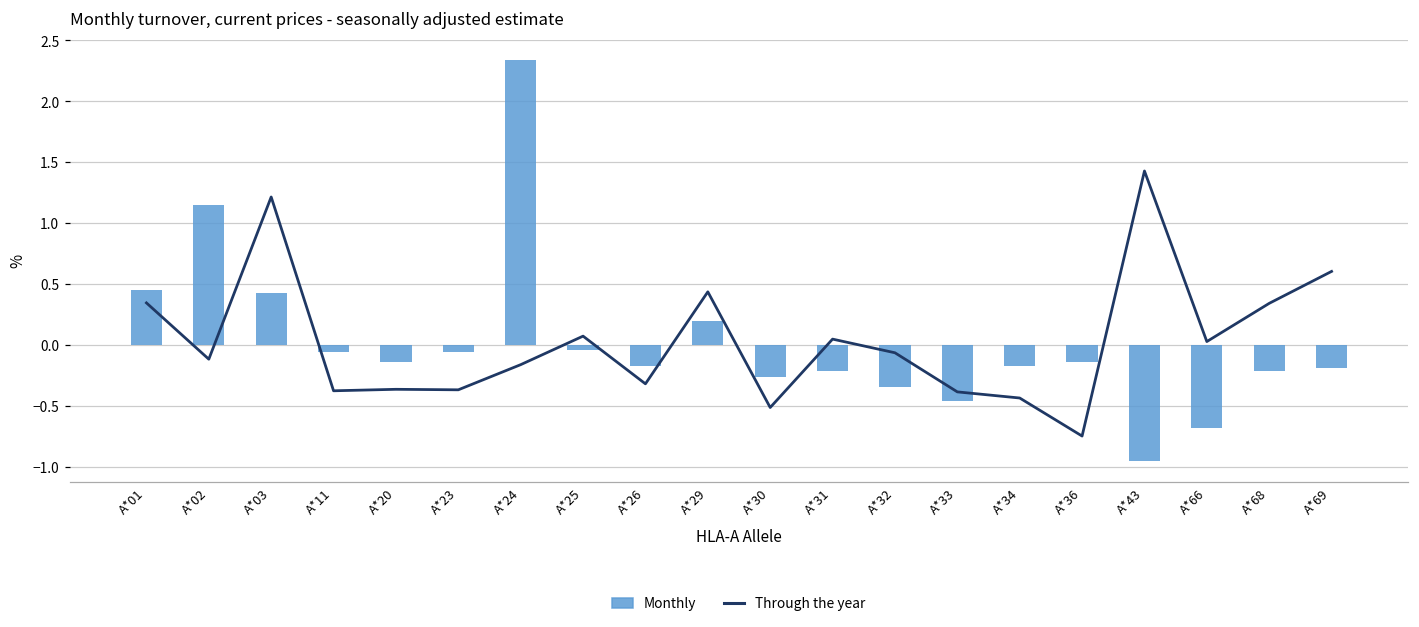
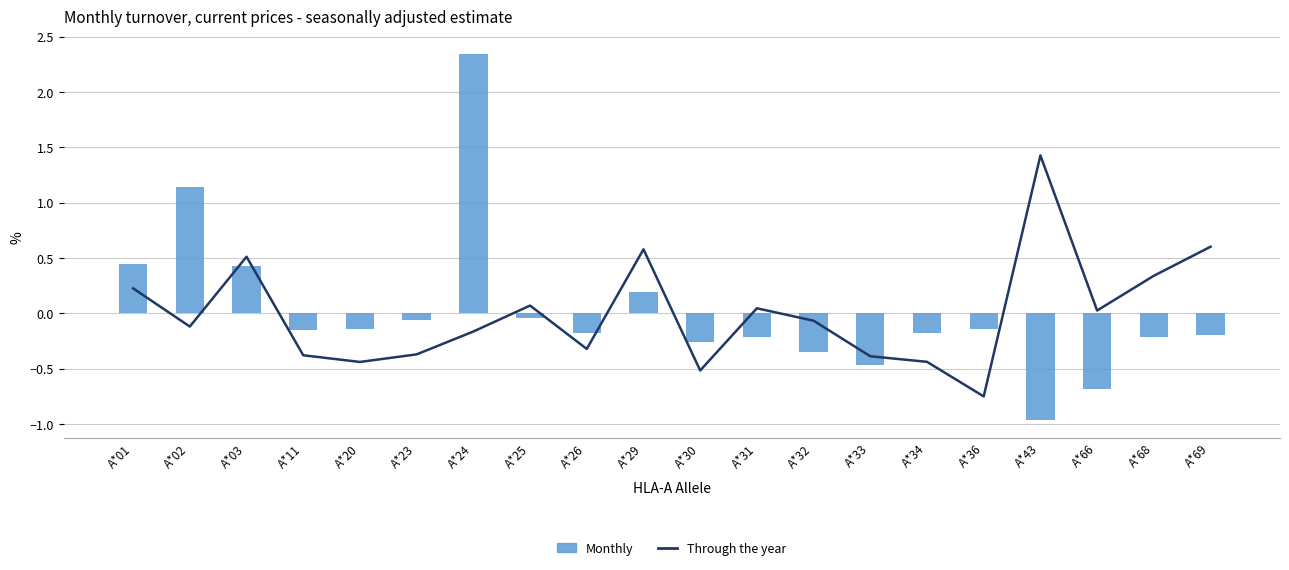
  {
    "Through the year": {
-     "A*01": 0.34,
+     "A*01": 0.23,
      "A*02": -0.12,
-     "A*03": 1.21,
+     "A*03": 0.51,
      "A*11": -0.38,
-     "A*20": -0.37,
+     "A*20": -0.44,
      "A*23": -0.37,
      "A*24": -0.16,
      "A*25": 0.07,
      "A*26": -0.32,
-     "A*29": 0.43,
+     "A*29": 0.58,
      "A*30": -0.52,
      "A*31": 0.05,
      "A*32": -0.07,
      "A*33": -0.39,
      "A*34": -0.44,
      "A*36": -0.75,
      "A*43": 1.43,
      "A*66": 0.03,
      "A*68": 0.34,
      "A*69": 0.60
    },
    "Monthly": {
      "A*01": 0.45,
      "A*02": 1.14,
      "A*03": 0.43,
-     "A*11": -0.06,
+     "A*11": -0.15,
      "A*20": -0.14,
      "A*23": -0.06,
      "A*24": 2.34,
      "A*25": -0.04,
      "A*26": -0.18,
      "A*29": 0.20,
      "A*30": -0.26,
      "A*31": -0.21,
      "A*32": -0.34,
      "A*33": -0.46,
      "A*34": -0.18,
      "A*36": -0.14,
      "A*43": -0.96,
      "A*66": -0.68,
      "A*68": -0.21,
      "A*69": -0.19
    }
  }
